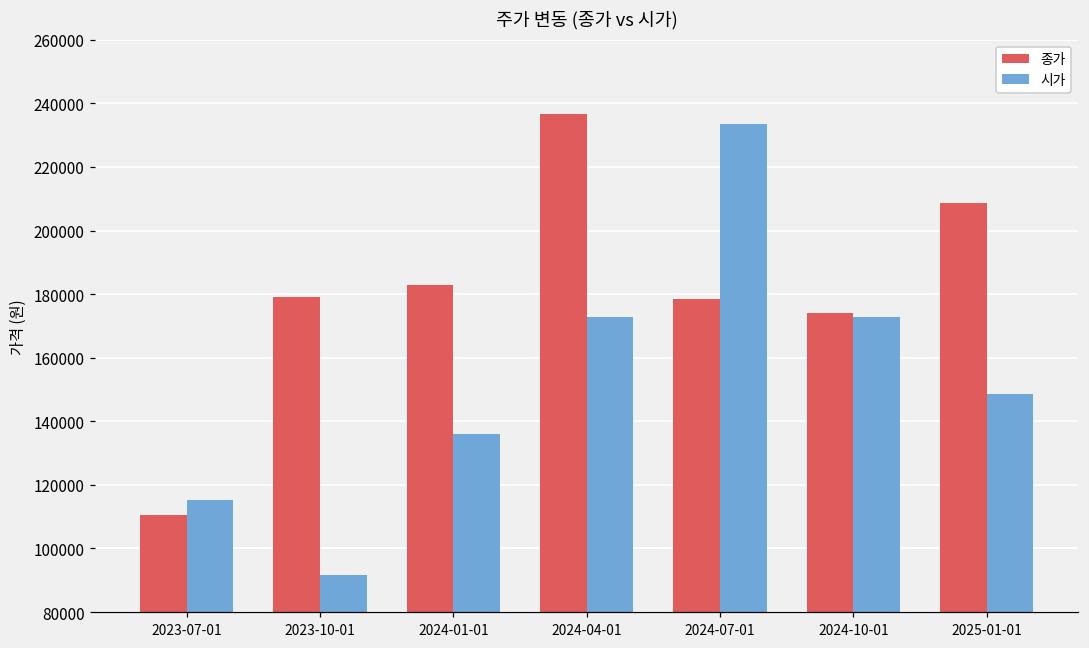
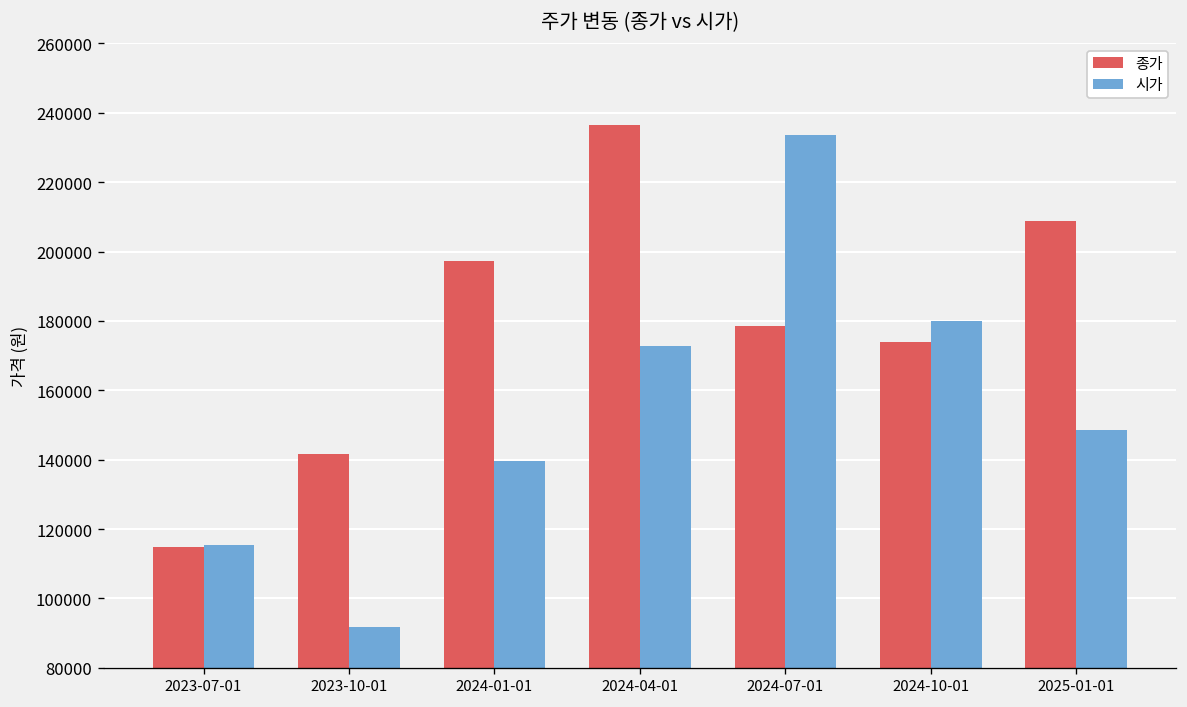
  {
    "종가": {
-     "2023-07-01": 111000,
-     "2023-10-01": 179000,
-     "2024-01-01": 183000,
+     "2023-07-01": 115000,
+     "2023-10-01": 142000,
+     "2024-01-01": 197000,
      "2024-04-01": 237000,
      "2024-07-01": 179000,
      "2024-10-01": 174000,
      "2025-01-01": 209000
    },
    "시가": {
      "2023-07-01": 115000,
      "2023-10-01": 92000,
-     "2024-01-01": 136000,
+     "2024-01-01": 140000,
      "2024-04-01": 173000,
      "2024-07-01": 234000,
-     "2024-10-01": 173000,
+     "2024-10-01": 180000,
      "2025-01-01": 148000
    }
  }
